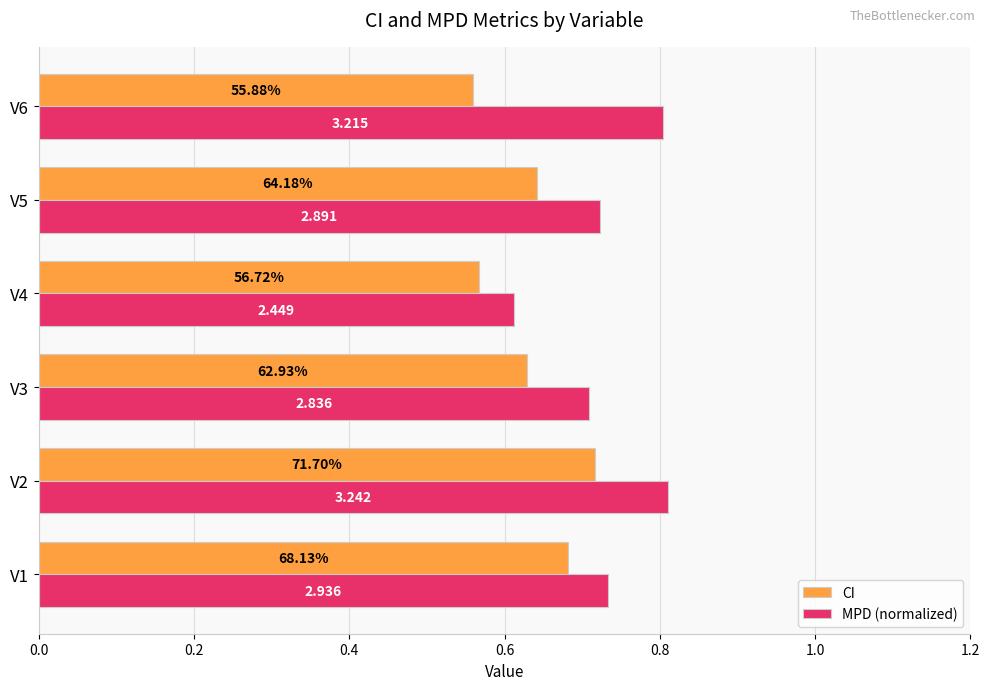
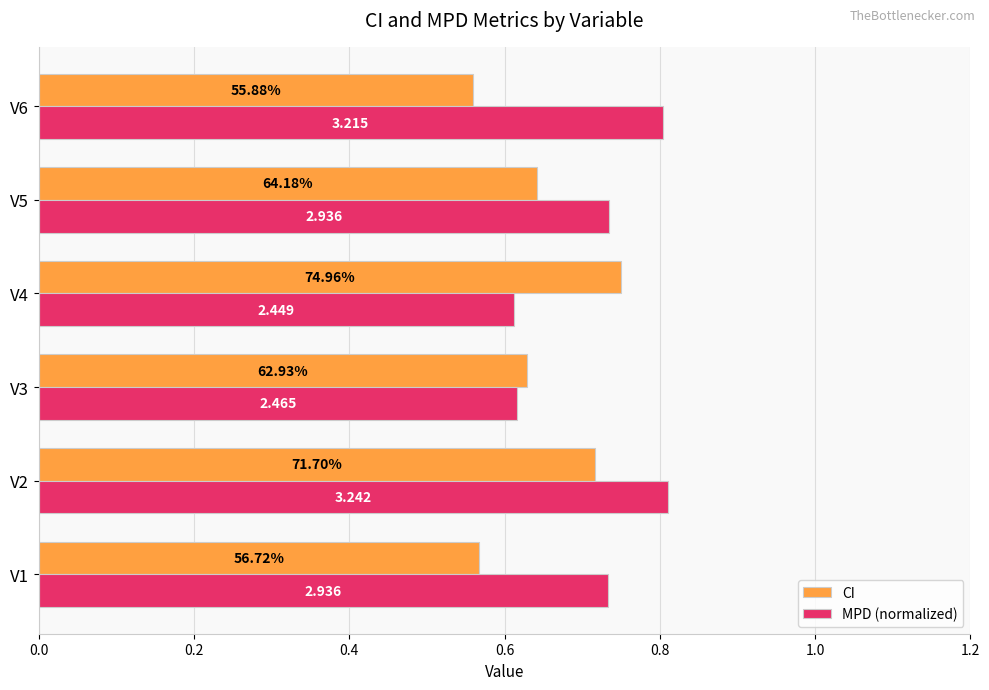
  {
    "CI": {
      "V6": "55.88%",
      "V5": "64.18%",
-     "V4": "56.72%",
+     "V4": "74.96%",
      "V3": "62.93%",
      "V2": "71.70%",
-     "V1": "68.13%"
+     "V1": "56.72%"
    },
    "MPD (normalized)": {
-     "V5": "2.891",
-     "V3": "2.836"
+     "V5": "2.936",
+     "V3": "2.465"
    }
  }
